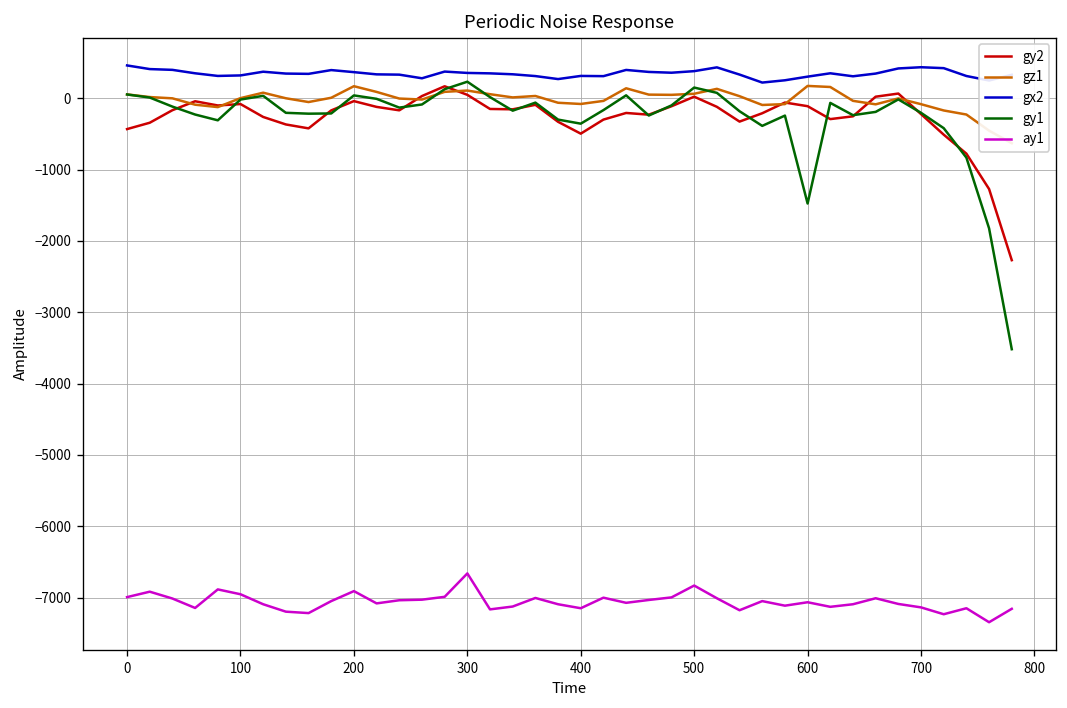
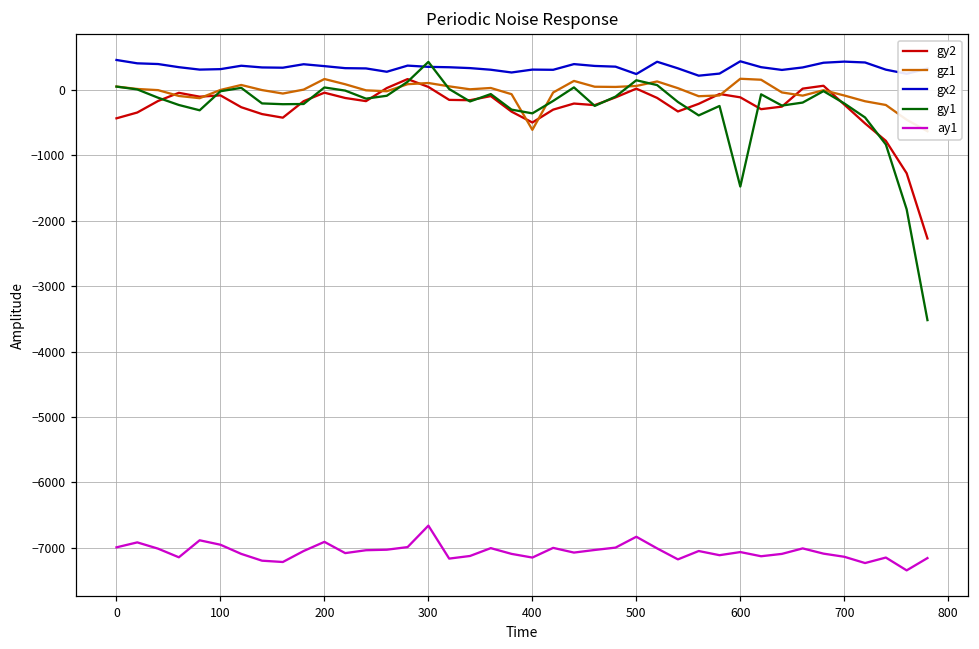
  {
    "gy2": {
      "0": -400,
      "100": -100,
      "200": 0,
      "300": 0,
      "400": -500,
      "600": -100
    },
    "gz1": {
      "200": 200,
      "300": 100,
-     "400": -100,
+     "400": -600,
      "600": 200,
      "700": -100
    },
    "gx2": {
      "0": 500,
      "100": 300,
      "200": 400,
      "300": 400,
      "400": 300,
-     "500": 400,
-     "600": 300,
+     "500": 200,
+     "600": 400,
      "700": 400
    },
    "gy1": {
      "200": 0,
-     "300": 200,
+     "300": 400,
      "400": -400,
      "500": 100,
      "600": -1500
    },
    "ay1": {
      "0": -7000,
      "100": -7000,
      "200": -6900,
      "300": -6700,
      "400": -7100,
      "500": -6800,
      "600": -7100,
      "700": -7100
    }
  }
